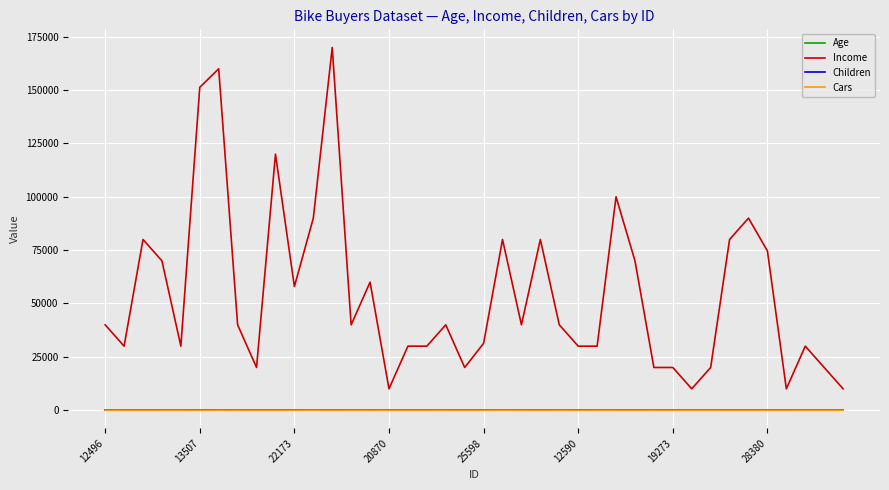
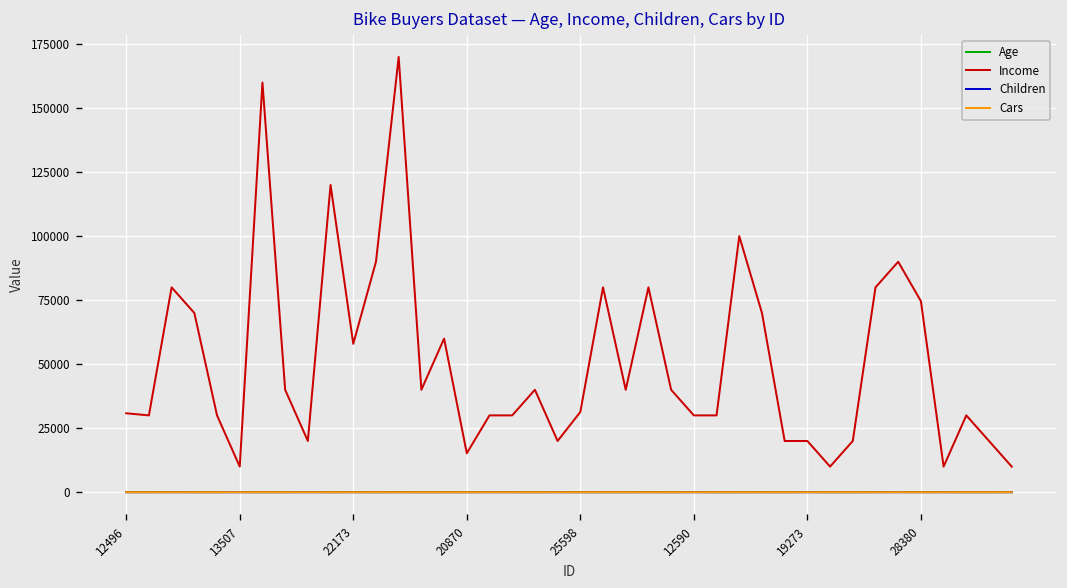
  {
    "Cars": {
      "12496": 0,
      "13507": 0,
      "22173": 0,
      "20870": 0,
      "25598": 0,
      "12590": 0,
      "19273": 0,
      "28380": 0
    },
    "Income": {
-     "12496": 40000,
-     "13507": 151000,
+     "12496": 31000,
+     "13507": 10000,
      "22173": 58000,
-     "20870": 10000,
+     "20870": 15000,
      "25598": 31000,
      "12590": 30000,
      "19273": 20000,
      "28380": 75000
    }
  }
